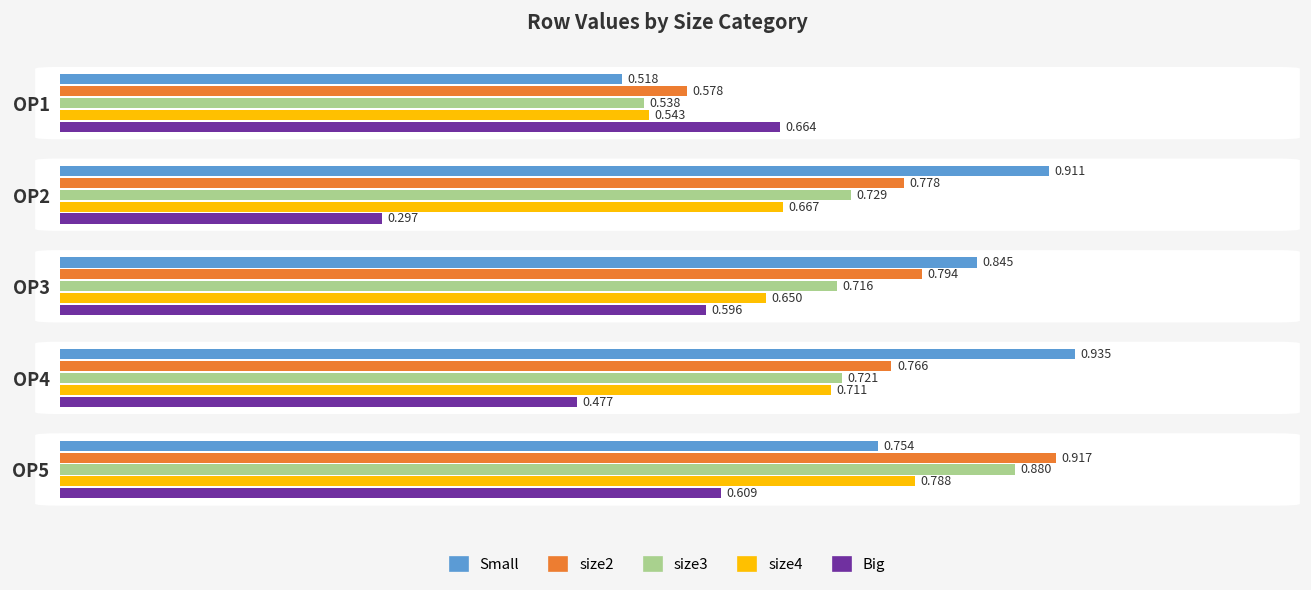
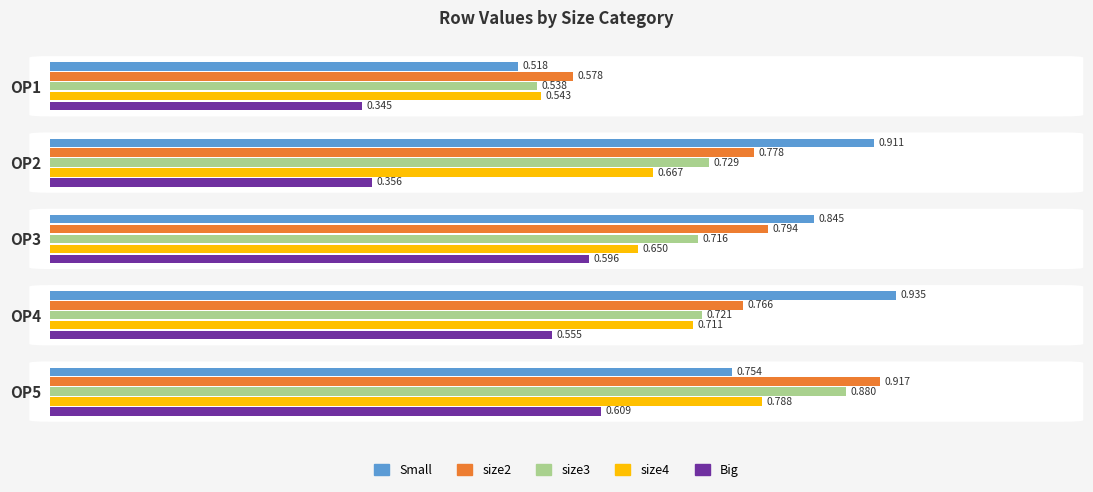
  {
    "Small": {
      "OP1": 0.518,
      "OP2": 0.911,
      "OP3": 0.845,
      "OP4": 0.935,
      "OP5": 0.754
    },
    "size2": {
      "OP1": 0.578,
      "OP2": 0.778,
      "OP3": 0.794,
      "OP4": 0.766,
      "OP5": 0.917
    },
    "size3": {
      "OP1": 0.538,
      "OP2": 0.729,
      "OP3": 0.716,
      "OP4": 0.721,
      "OP5": 0.880
    },
    "size4": {
      "OP1": 0.543,
      "OP2": 0.667,
      "OP3": 0.650,
      "OP4": 0.711,
      "OP5": 0.788
    },
    "Big": {
-     "OP1": 0.664,
-     "OP2": 0.297,
+     "OP1": 0.345,
+     "OP2": 0.356,
      "OP3": 0.596,
-     "OP4": 0.477,
+     "OP4": 0.555,
      "OP5": 0.609
    }
  }
